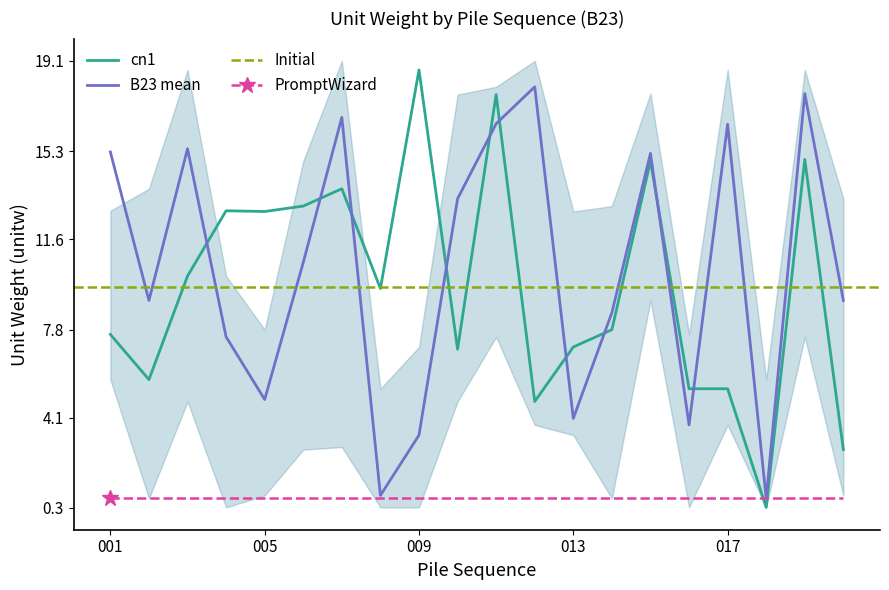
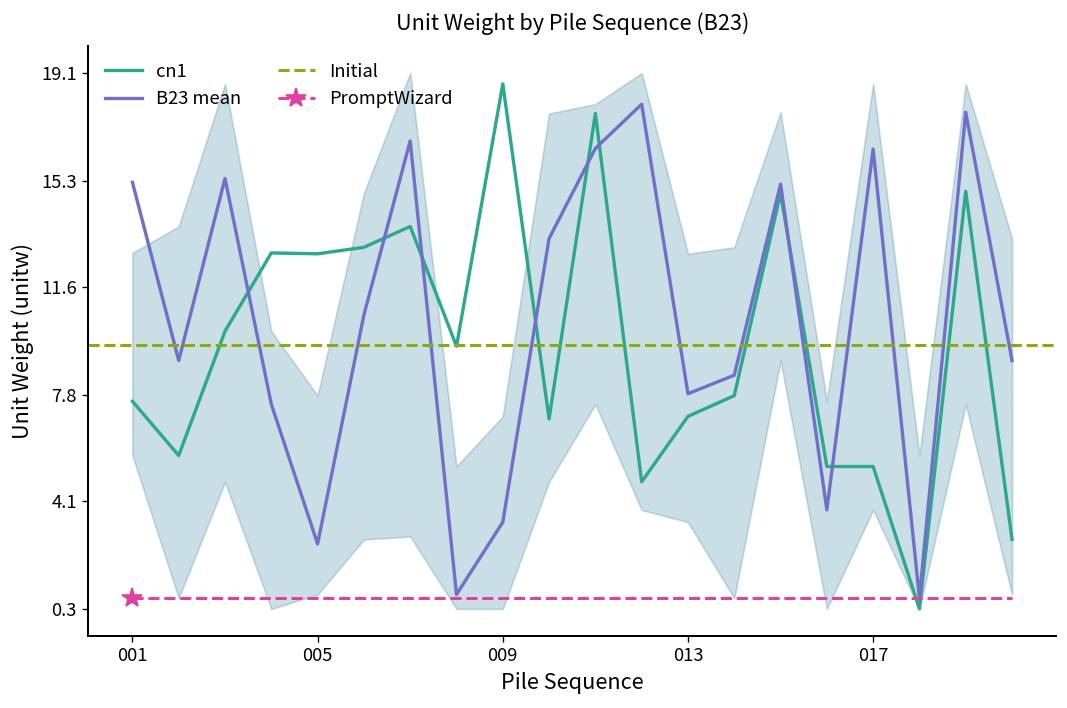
  {
    "B23 mean": {
      "001": 15.3,
-     "005": 4.9,
+     "005": 2.6,
      "009": 3.4,
-     "013": 4.1,
+     "013": 7.9,
      "017": 16.4
    },
    "PromptWizard": {
      "001": 0.7
    }
  }
